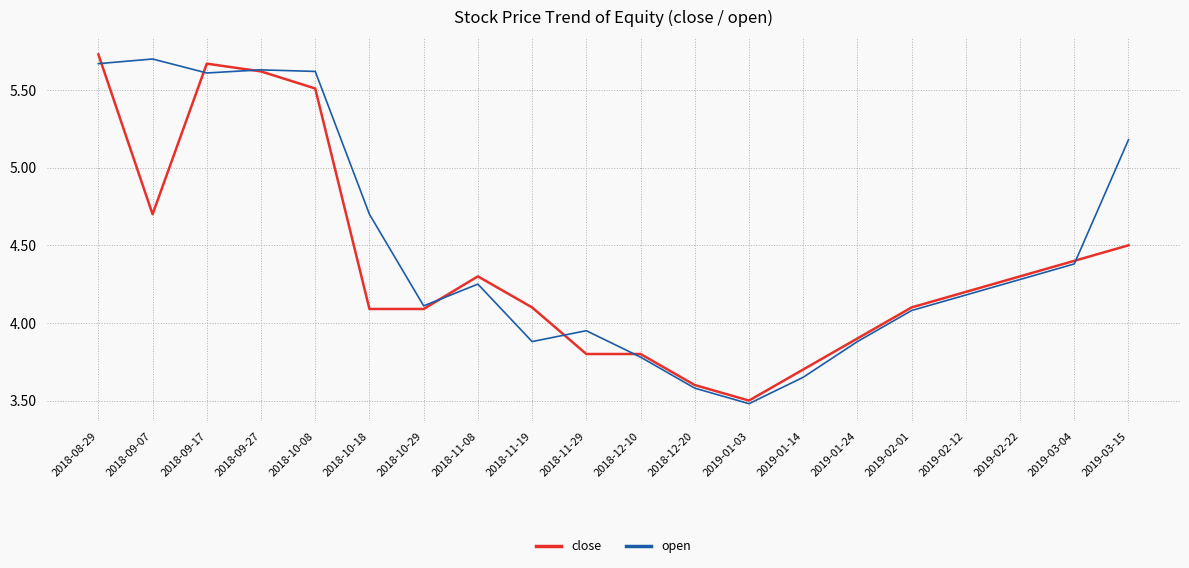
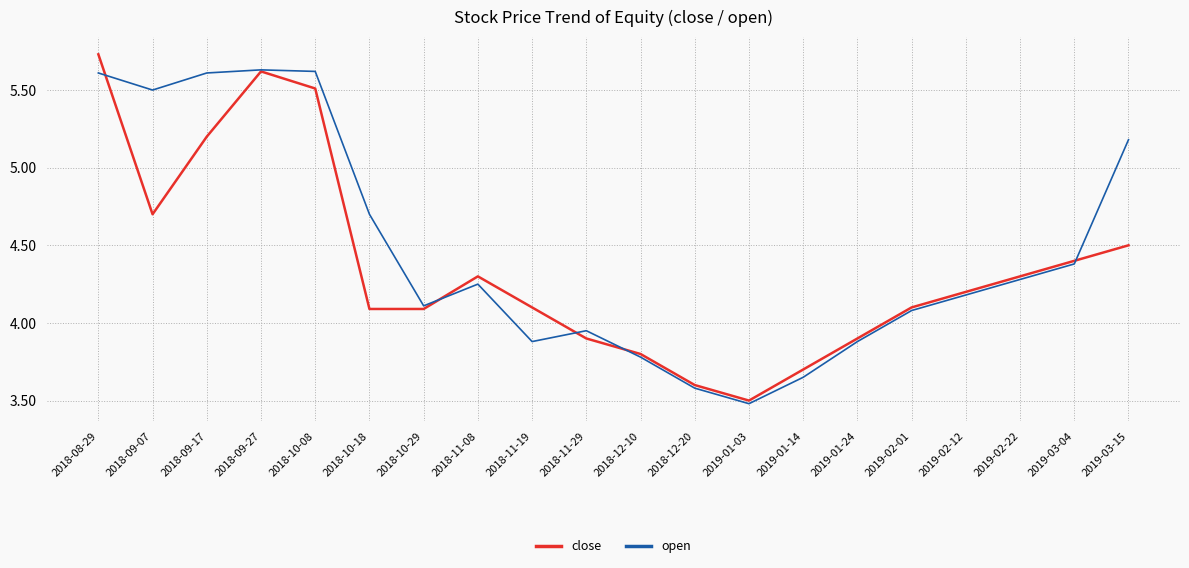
  {
    "close": {
      "2018-08-29": 5.73,
      "2018-09-07": 4.70,
-     "2018-09-17": 5.67,
+     "2018-09-17": 5.20,
      "2018-10-08": 5.51,
      "2018-10-18": 4.09,
      "2018-10-29": 4.09,
      "2018-11-08": 4.30,
      "2018-11-19": 4.10,
-     "2018-11-29": 3.8,
+     "2018-11-29": 3.9,
      "2018-12-10": 3.80,
      "2018-12-20": 3.60,
      "2019-01-03": 3.50,
      "2019-01-14": 3.70,
      "2019-01-24": 3.90,
      "2019-02-01": 4.10,
      "2019-02-12": 4.20,
      "2019-02-22": 4.30,
      "2019-03-04": 4.40,
      "2019-03-15": 4.50
    },
    "open": {
-     "2018-08-29": 5.67,
-     "2018-09-07": 5.7,
+     "2018-08-29": 5.61,
+     "2018-09-07": 5.5,
      "2018-09-17": 5.61,
      "2018-10-08": 5.62,
      "2018-10-18": 4.70,
      "2018-10-29": 4.11,
      "2018-11-08": 4.25,
      "2018-11-19": 3.88,
      "2018-11-29": 3.95,
      "2018-12-10": 3.78,
      "2018-12-20": 3.58,
      "2019-01-03": 3.48,
      "2019-01-14": 3.65,
      "2019-01-24": 3.88,
      "2019-02-01": 4.08,
      "2019-02-12": 4.18,
      "2019-02-22": 4.28,
      "2019-03-04": 4.38,
      "2019-03-15": 5.18
    }
  }
